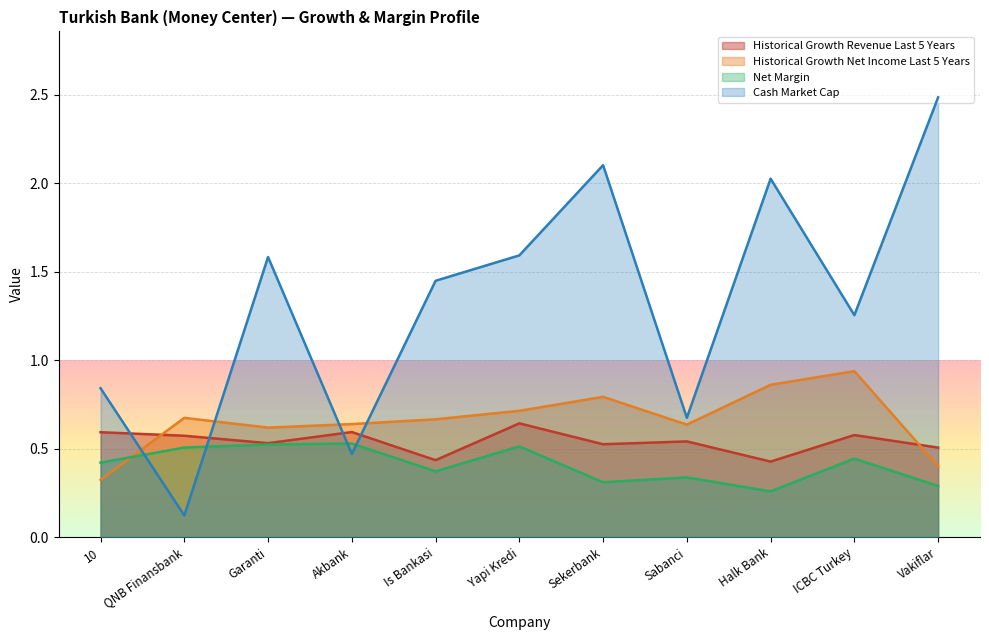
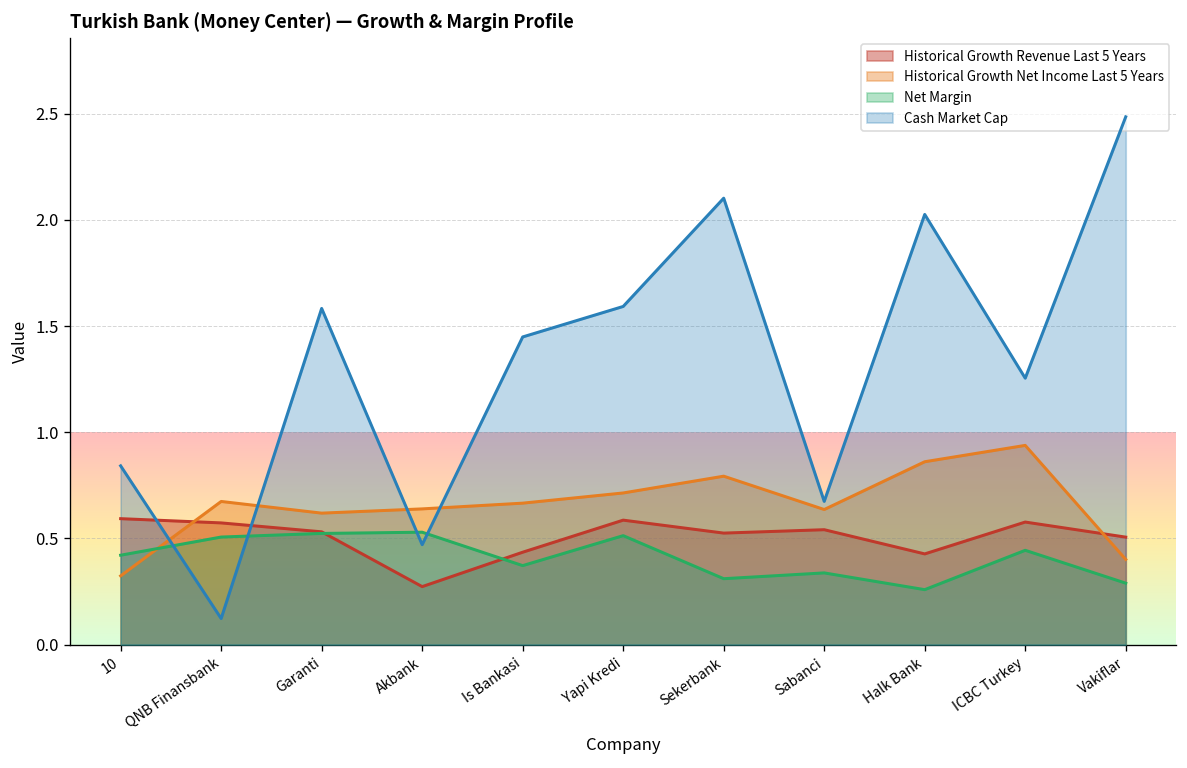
  {
    "Historical Growth Revenue Last 5 Years": {
      "10": 0.59,
      "QNB Finansbank": 0.57,
-     "Akbank": 0.59,
+     "Akbank": 0.27,
      "Is Bankasi": 0.44,
-     "Yapi Kredi": 0.64,
+     "Yapi Kredi": 0.59,
      "Sekerbank": 0.53,
      "Sabanci": 0.54,
      "Halk Bank": 0.43,
      "ICBC Turkey": 0.58,
      "Vakiflar": 0.51
    },
    "Historical Growth Net Income Last 5 Years": {
      "10": 0.32,
      "QNB Finansbank": 0.67,
      "Garanti": 0.62,
      "Akbank": 0.64,
      "Is Bankasi": 0.67,
      "Yapi Kredi": 0.71,
      "Sekerbank": 0.79,
      "Sabanci": 0.64,
      "Halk Bank": 0.86,
      "ICBC Turkey": 0.94,
      "Vakiflar": 0.40
    }
  }
